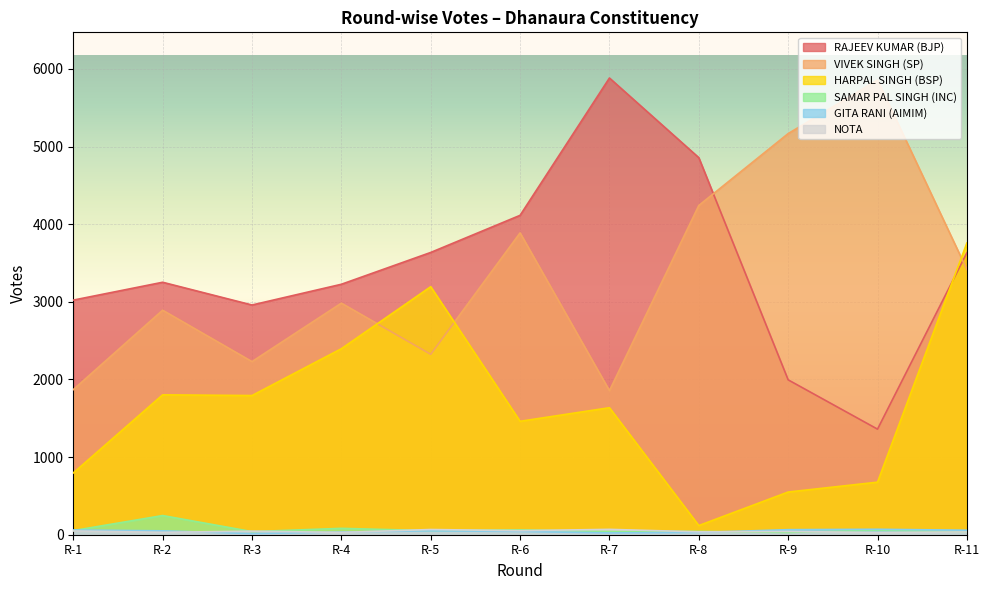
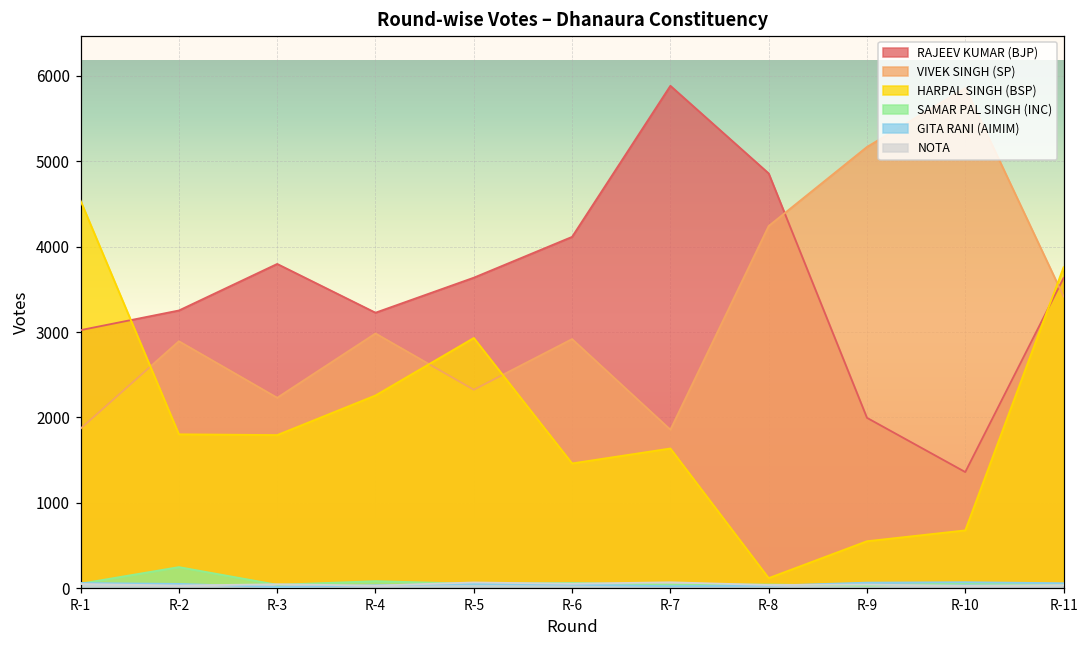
  {
    "RAJEEV KUMAR (BJP)": {
      "R-1": 3000,
      "R-2": 3300,
-     "R-3": 3000,
+     "R-3": 3800,
      "R-4": 3200,
      "R-5": 3600,
      "R-6": 4100,
      "R-7": 5900,
      "R-8": 4900,
      "R-9": 2000,
      "R-10": 1400,
      "R-11": 3600
    },
    "VIVEK SINGH (SP)": {
      "R-1": 1900,
      "R-2": 2900,
      "R-3": 2200,
      "R-4": 3000,
      "R-5": 2300,
-     "R-6": 3900,
+     "R-6": 2900,
      "R-7": 1900,
      "R-8": 4200,
      "R-9": 5200,
      "R-11": 3400
    },
    "HARPAL SINGH (BSP)": {
-     "R-1": 800,
+     "R-1": 4500,
      "R-2": 1800,
      "R-3": 1800,
-     "R-4": 2400,
-     "R-5": 3200,
+     "R-4": 2300,
+     "R-5": 2900,
      "R-6": 1500,
      "R-7": 1600,
      "R-8": 100,
      "R-9": 600,
      "R-10": 700,
      "R-11": 3800
    },
    "SAMAR PAL SINGH (INC)": {
      "R-2": 200,
      "R-4": 100
    }
  }
